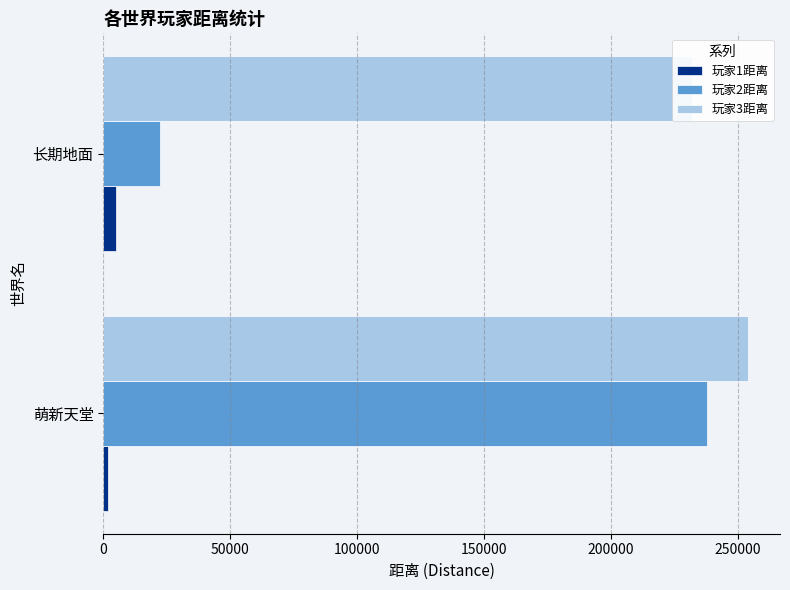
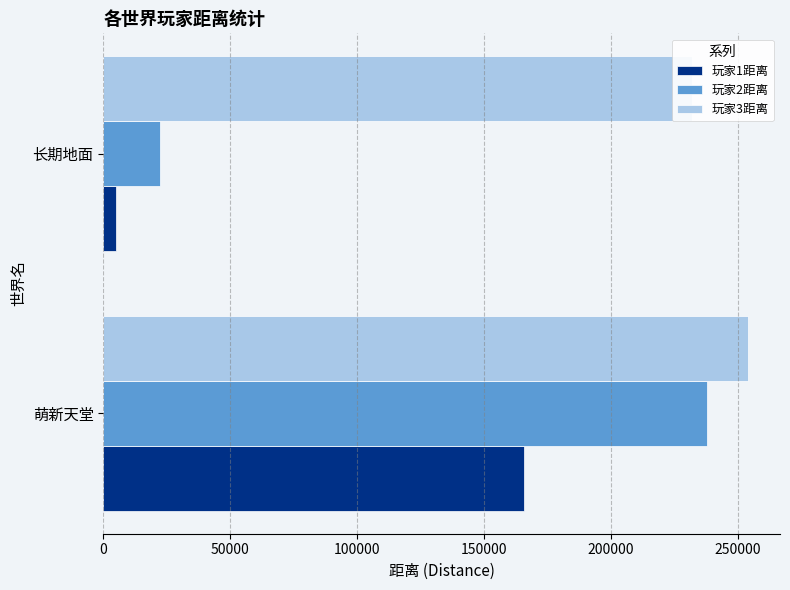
  {
    "玩家1距离": {
      "长期地面": 5000,
-     "萌新天堂": 2000
+     "萌新天堂": 166000
    },
    "玩家2距离": {
      "长期地面": 22000,
      "萌新天堂": 238000
    },
    "玩家3距离": {
      "萌新天堂": 254000
    }
  }
